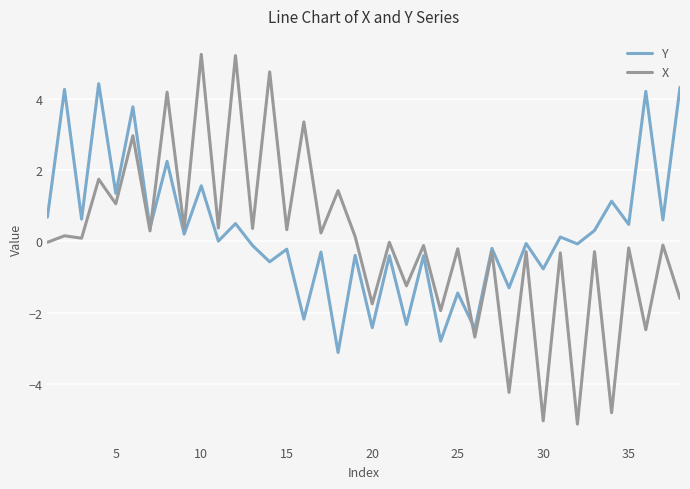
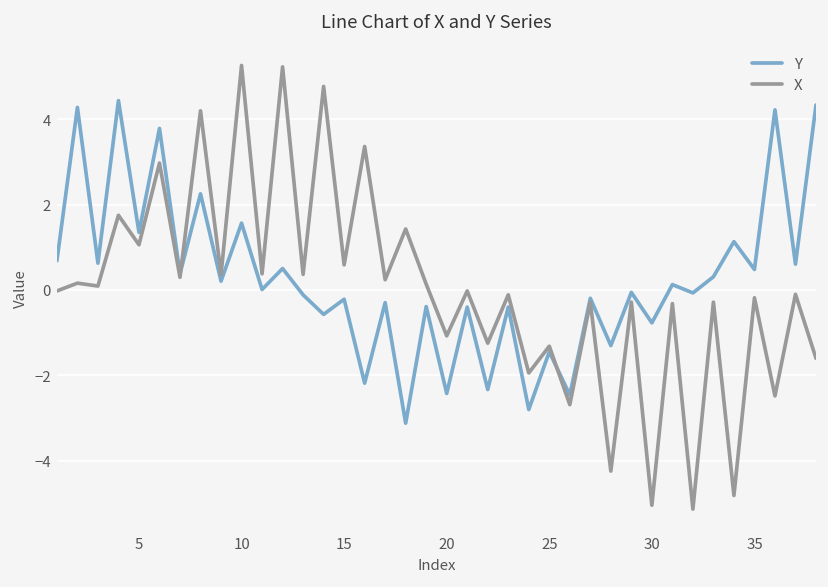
  {
    "Y": {
      "5": 1.4,
      "10": 1.6,
      "15": -0.2,
      "20": -2.4,
      "25": -1.5,
      "30": -0.8,
      "35": 0.5
    },
    "X": {
      "5": 1.1,
      "10": 5.3,
-     "15": 0.3,
-     "20": -1.8,
-     "25": -0.2,
+     "15": 0.6,
+     "20": -1.1,
+     "25": -1.3,
      "30": -5.0,
      "35": -0.2
    }
  }
